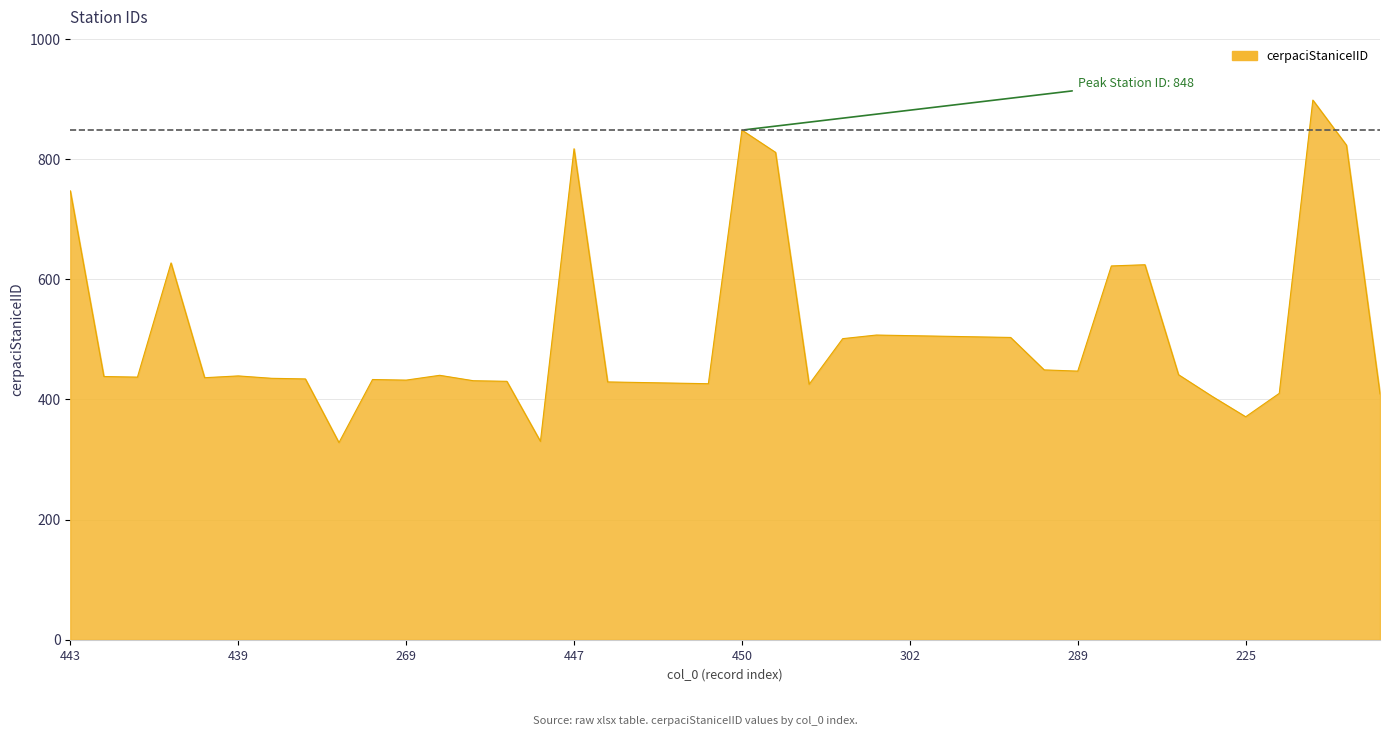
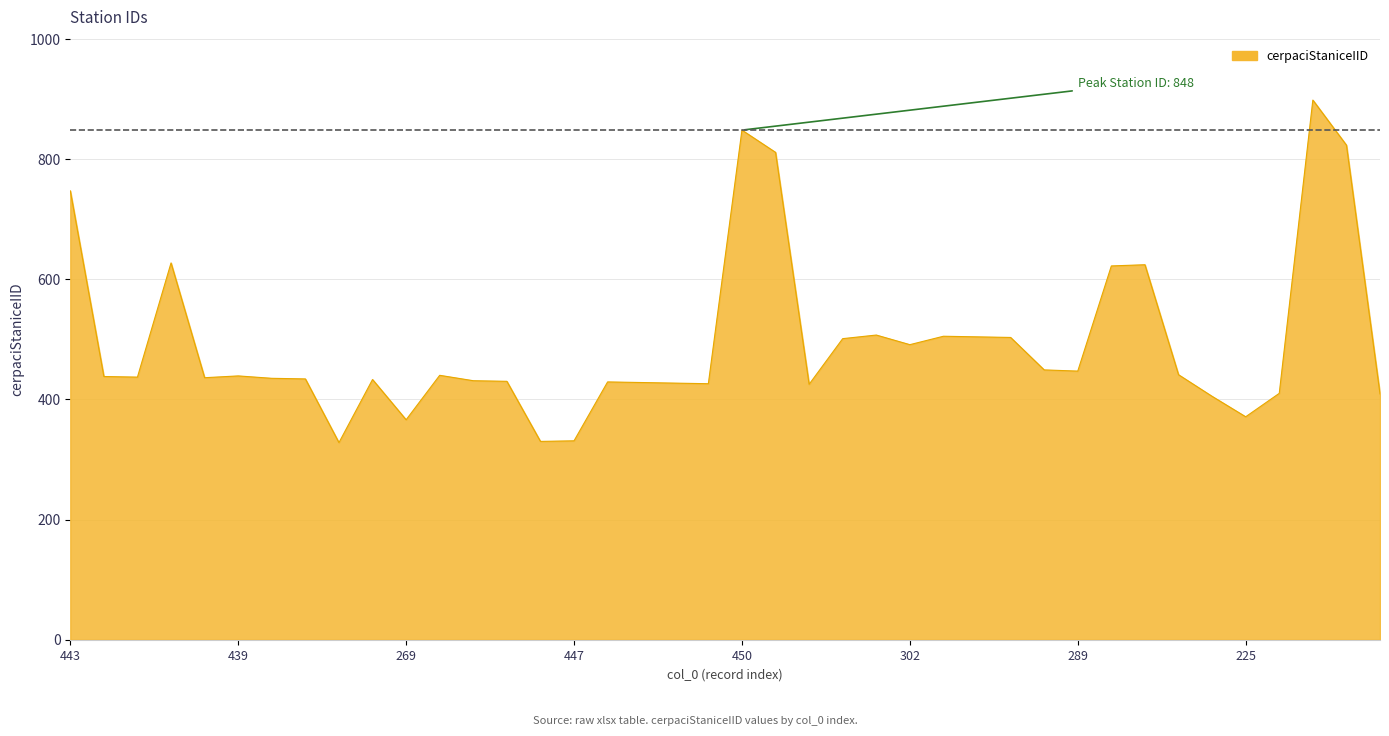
  {
    "443": 750,
    "439": 440,
-   "269": 430,
-   "447": 820,
-   "302": 510,
+   "269": 370,
+   "447": 330,
+   "302": 490,
    "289": 450,
    "225": 370
  }
